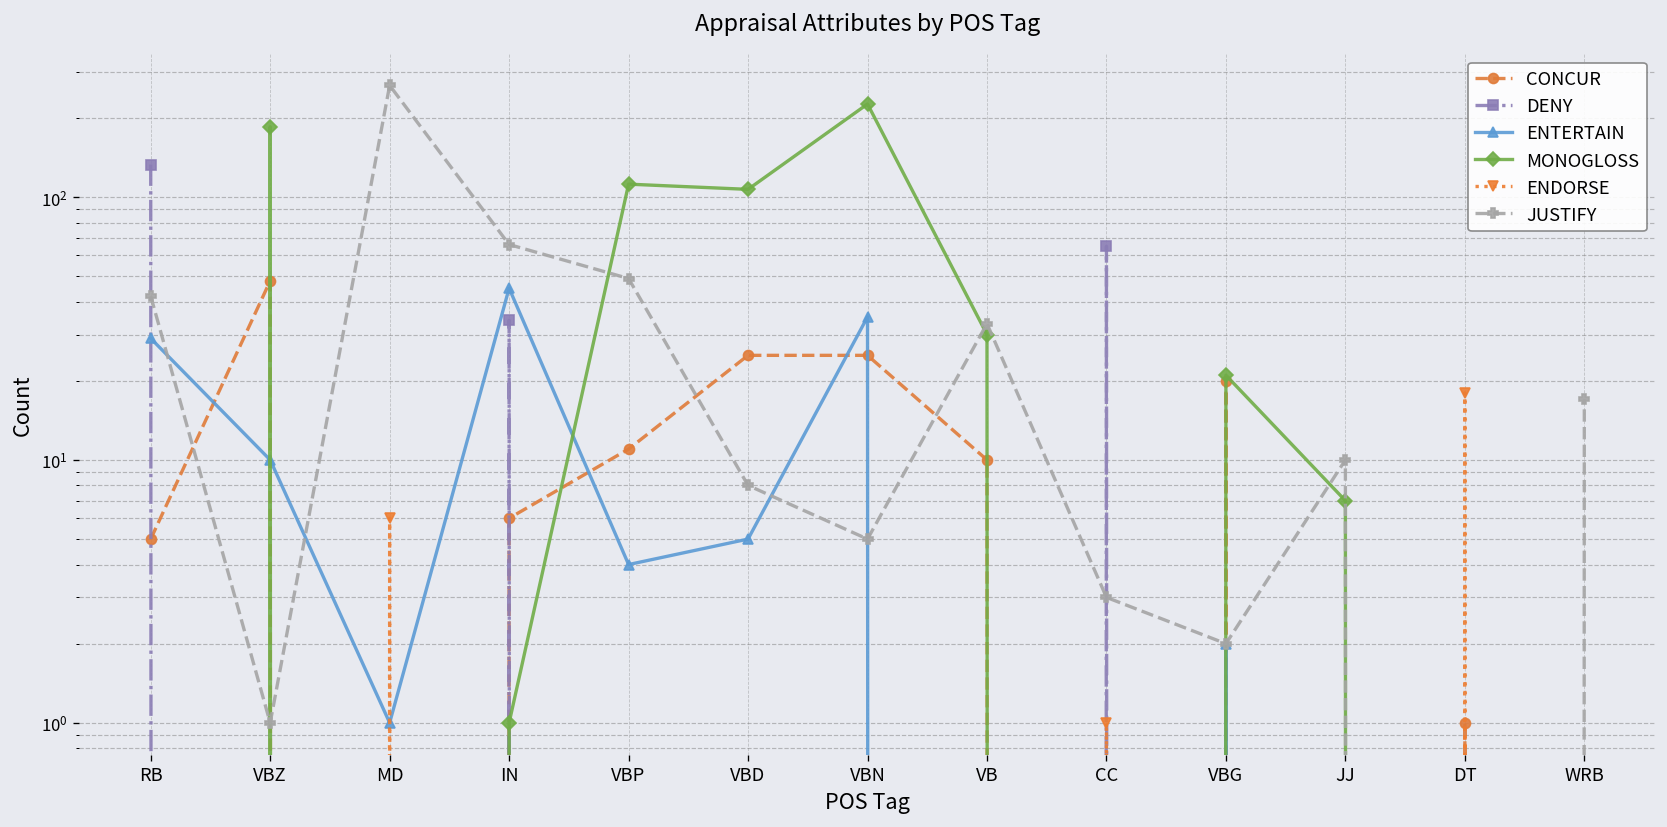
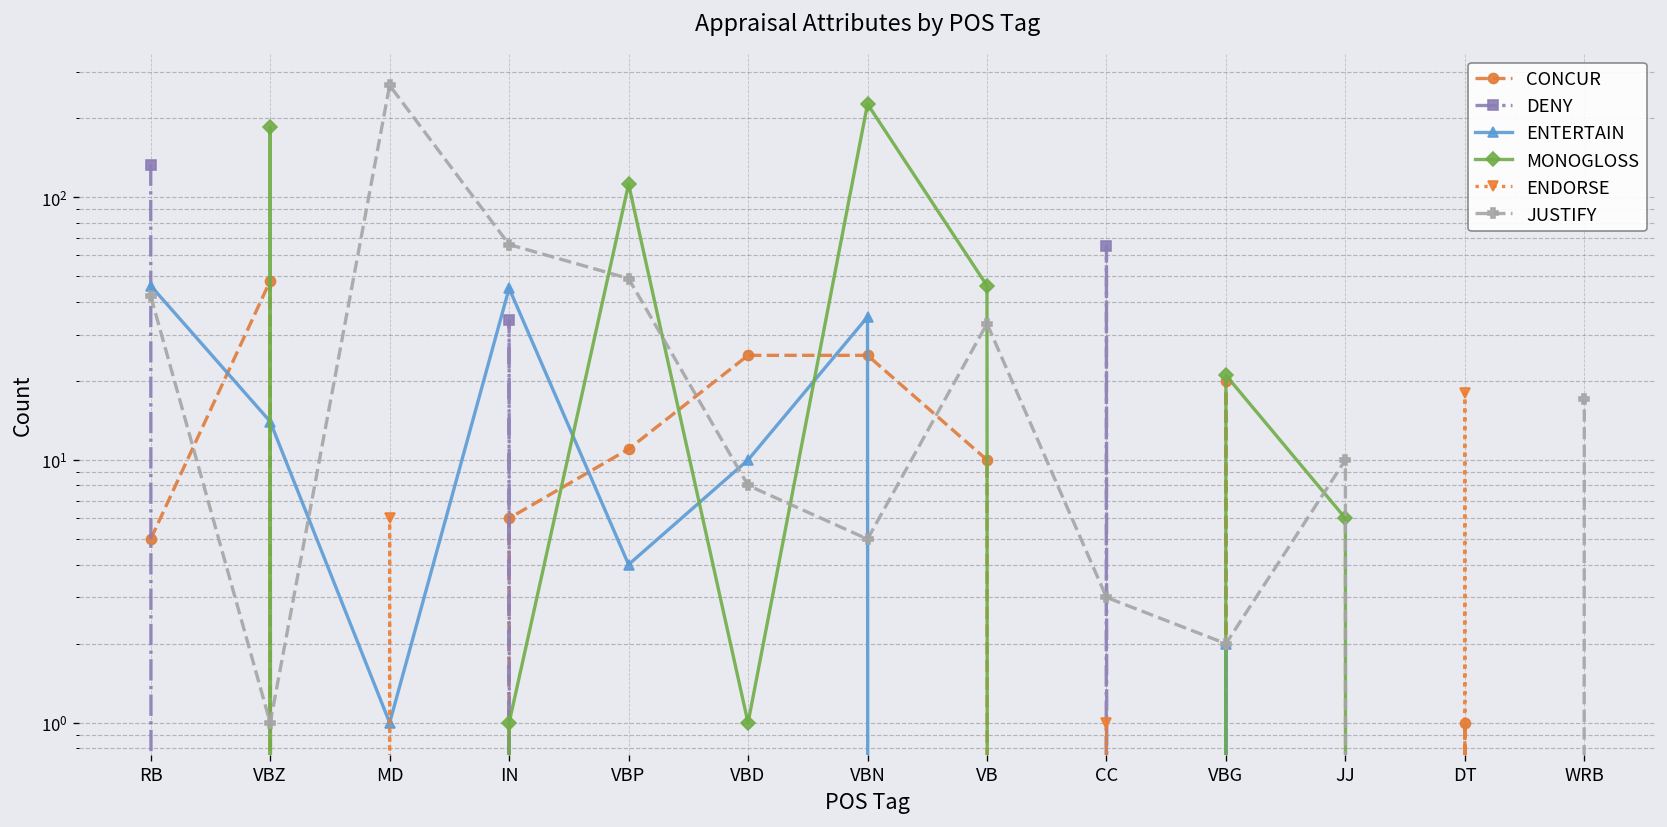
  {
    "ENTERTAIN": {
-     "RB": 29,
-     "VBZ": 10,
+     "RB": 46,
+     "VBZ": 14,
      "MD": 1,
      "IN": 45,
      "VBP": 4,
-     "VBD": 5,
+     "VBD": 10,
      "VBN": 35
    },
    "MONOGLOSS": {
      "VBZ": 190,
      "IN": 1,
      "VBP": 110,
-     "VBD": 110,
+     "VBD": 1,
      "VBN": 230,
-     "VB": 30,
+     "VB": 46,
      "VBG": 21,
-     "JJ": 7
+     "JJ": 6
    }
  }
